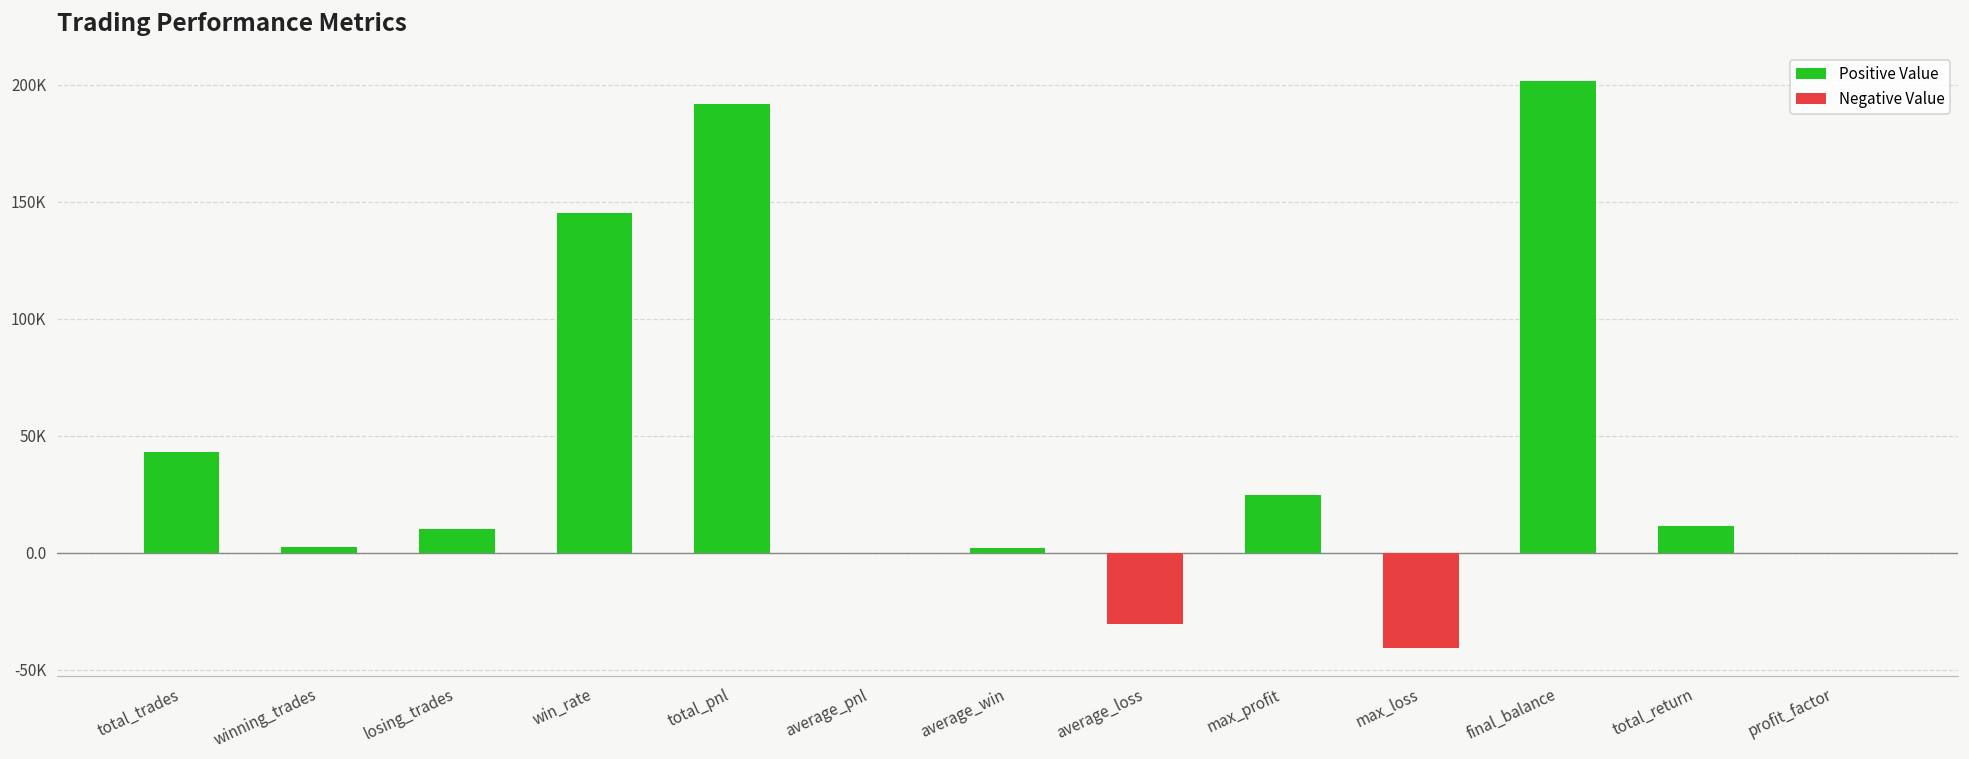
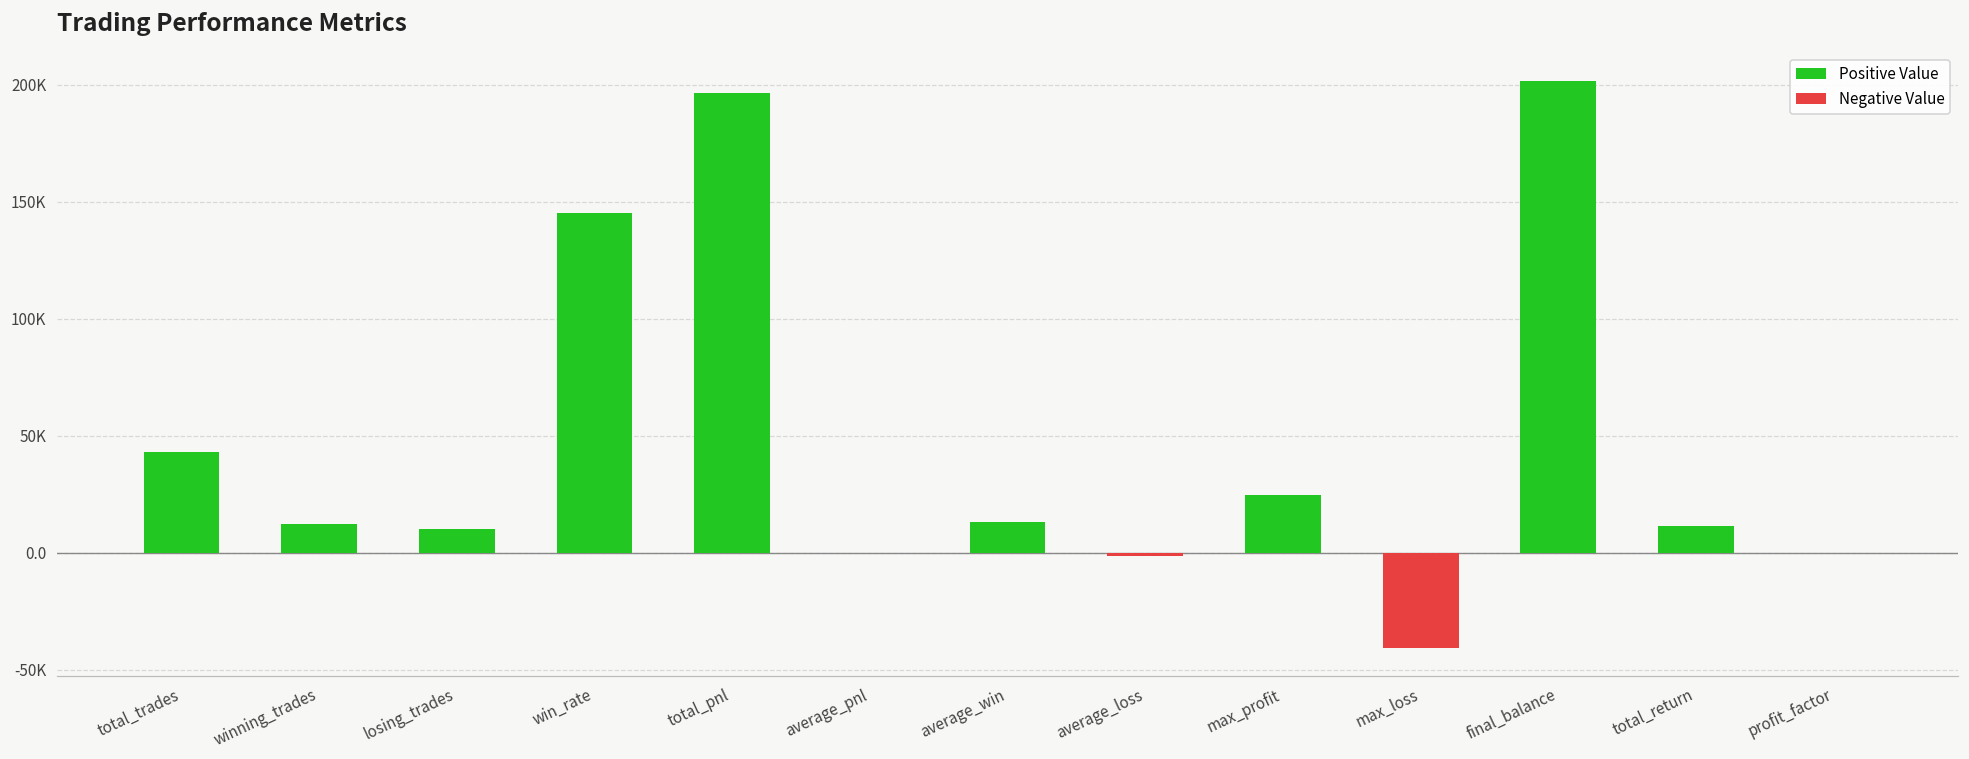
  {
    "total_trades": 43000,
-   "winning_trades": 2000,
+   "winning_trades": 12000,
    "losing_trades": 10000,
    "win_rate": 145000,
-   "total_pnl": 192000,
-   "average_win": 2000,
-   "average_loss": -30000,
+   "total_pnl": 196000,
+   "average_win": 13000,
+   "average_loss": -1000,
    "max_profit": 25000,
    "max_loss": -41000,
    "final_balance": 202000,
    "total_return": 12000
  }
